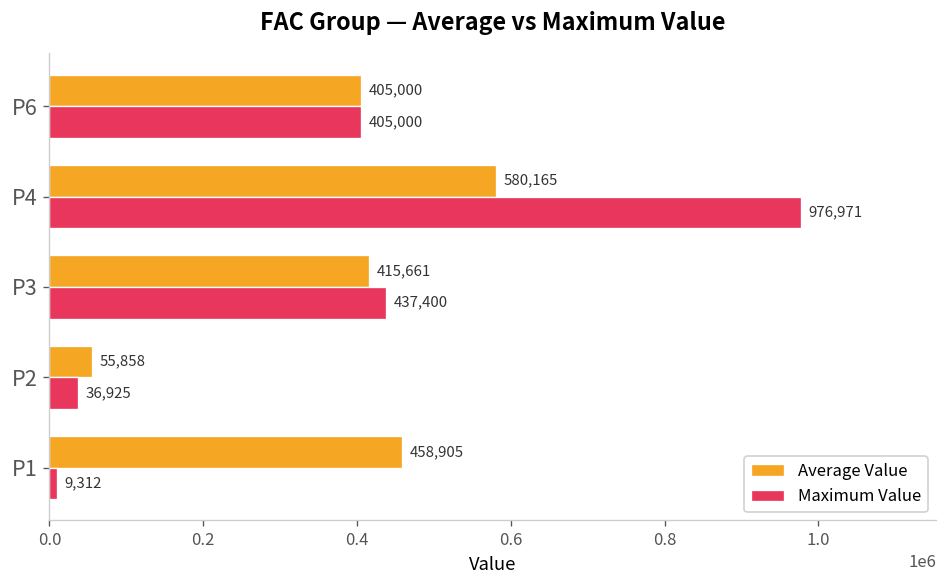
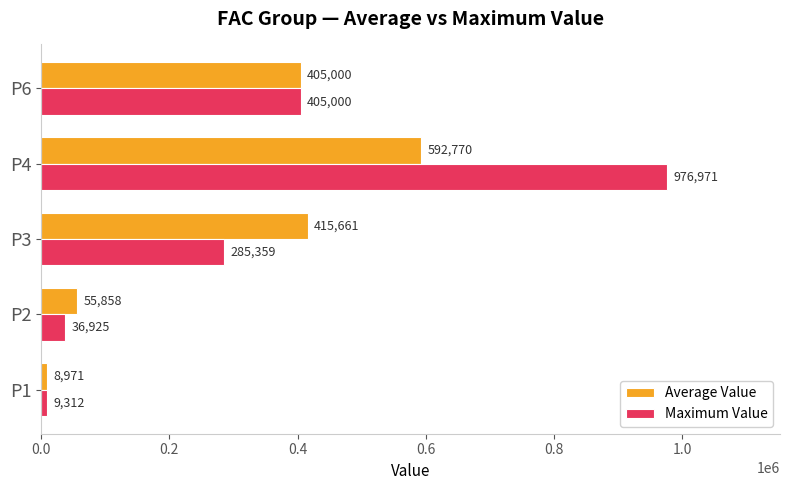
  {
    "Average Value": {
      "P6": "405,000",
-     "P4": "580,165",
+     "P4": "592,770",
      "P3": "415,661",
      "P2": "55,858",
-     "P1": "458,905"
+     "P1": "8,971"
    },
    "Maximum Value": {
      "P6": "405,000",
      "P4": "976,971",
-     "P3": "437,400",
+     "P3": "285,359",
      "P2": "36,925",
      "P1": "9,312"
    }
  }
